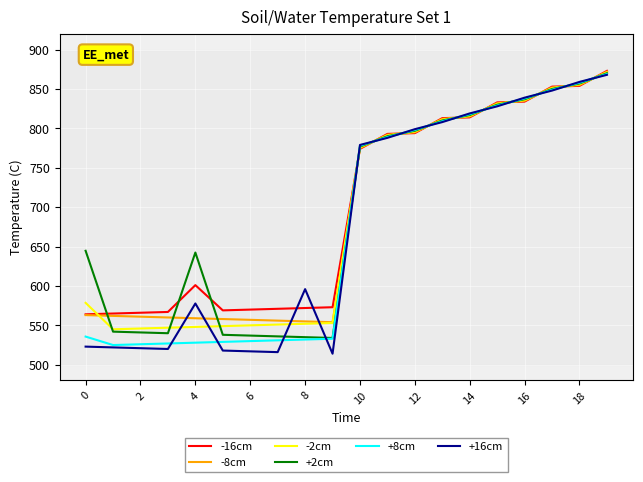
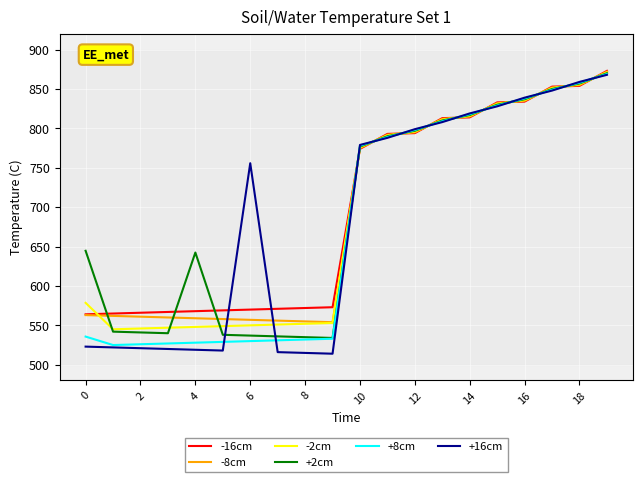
  {
    "-16cm": {
      "2": 570,
-     "4": 600,
+     "4": 570,
      "6": 570,
      "8": 570
    },
    "-8cm": {
      "2": 560,
      "4": 560,
      "6": 560
    },
    "-2cm": {
      "0": 580,
      "2": 550,
      "4": 550,
      "6": 550
    },
    "+2cm": {
      "0": 640,
      "2": 540,
      "4": 640,
      "6": 540
    },
    "+8cm": {
      "0": 540,
      "2": 530,
      "4": 530,
      "6": 530
    },
    "+16cm": {
      "0": 520,
      "2": 520,
-     "4": 580,
-     "6": 520,
-     "8": 600
+     "4": 520,
+     "6": 760,
+     "8": 520
    }
  }
